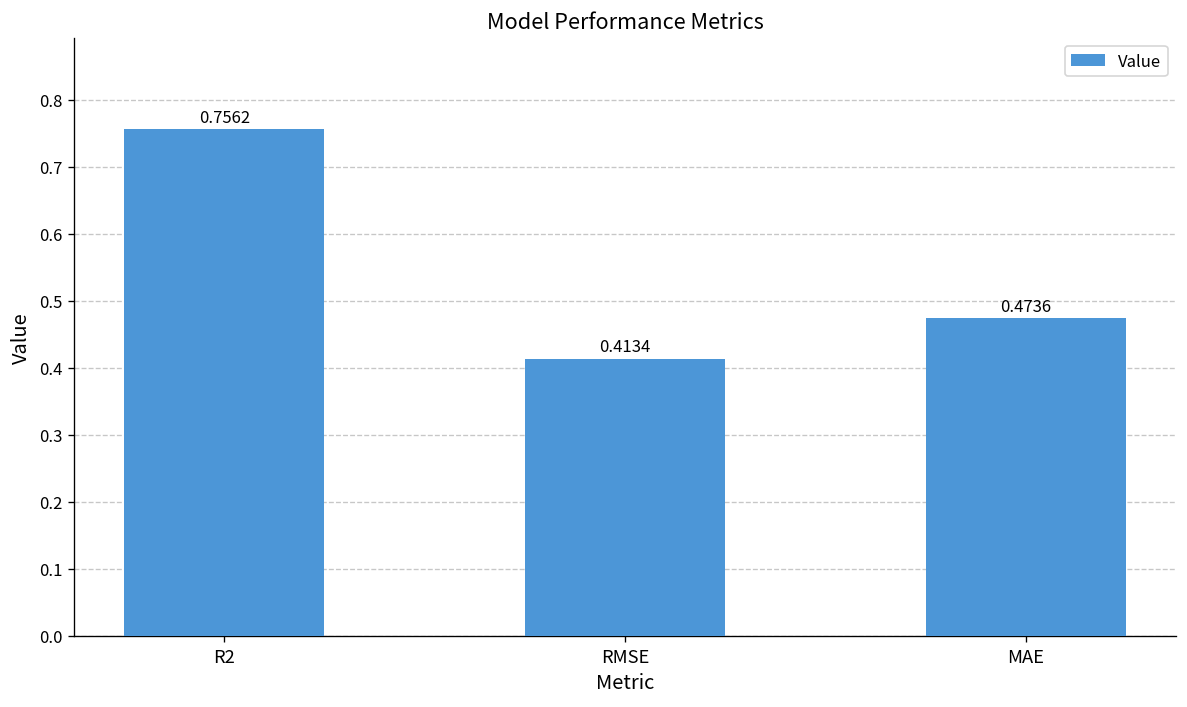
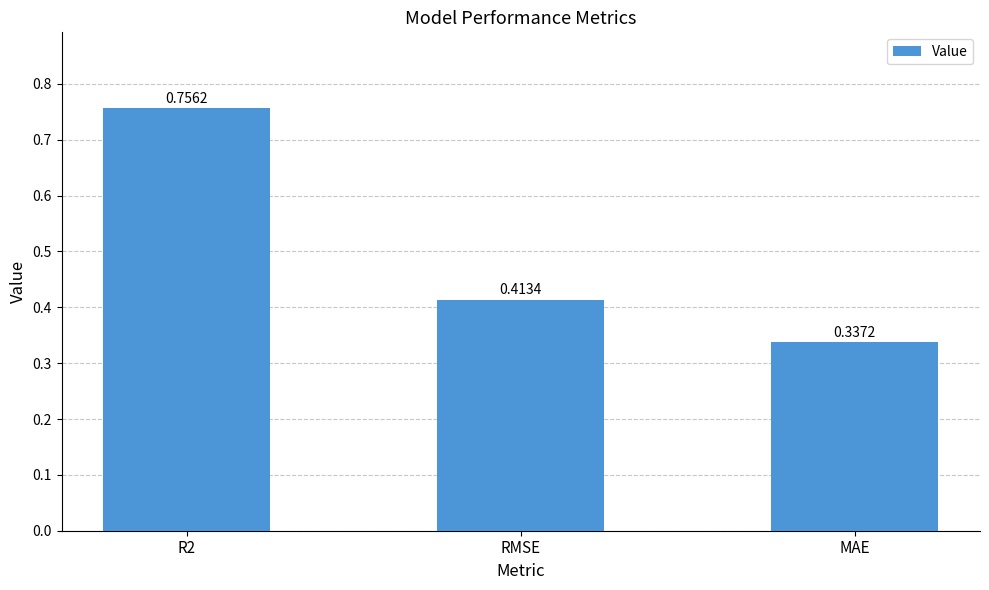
  {
    "R2": 0.7562,
    "RMSE": 0.4134,
-   "MAE": 0.4736
+   "MAE": 0.3372
  }
